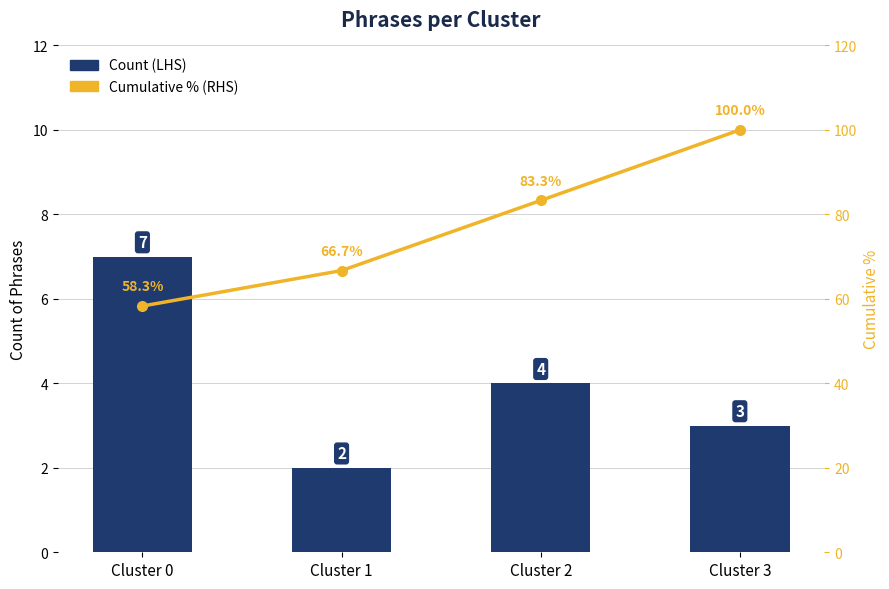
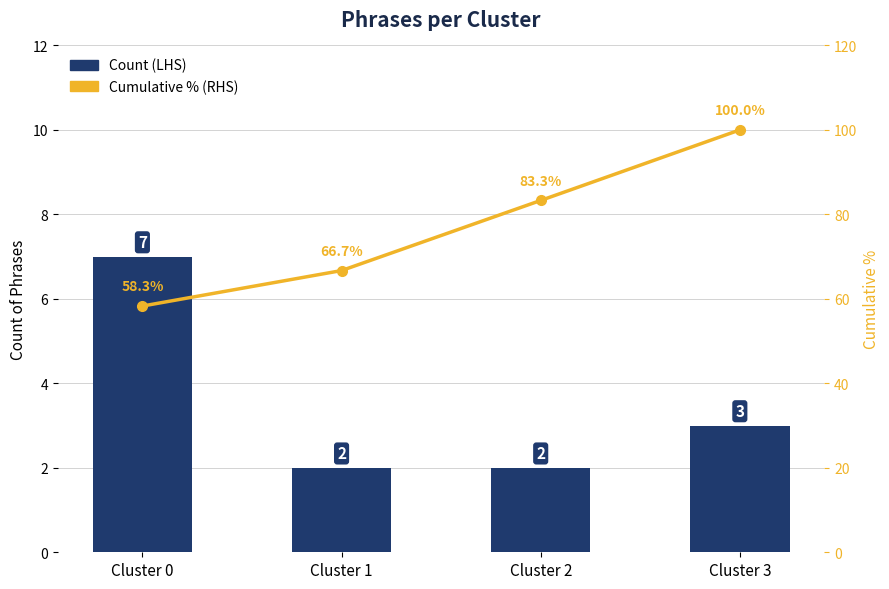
  {
    "Count (LHS)": {
-     "Cluster 2": "4"
+     "Cluster 2": "2"
    },
    "Cumulative % (RHS)": {
      "Cluster 0": "58.3%",
      "Cluster 1": "66.7%",
      "Cluster 2": "83.3%",
      "Cluster 3": "100.0%"
    }
  }
